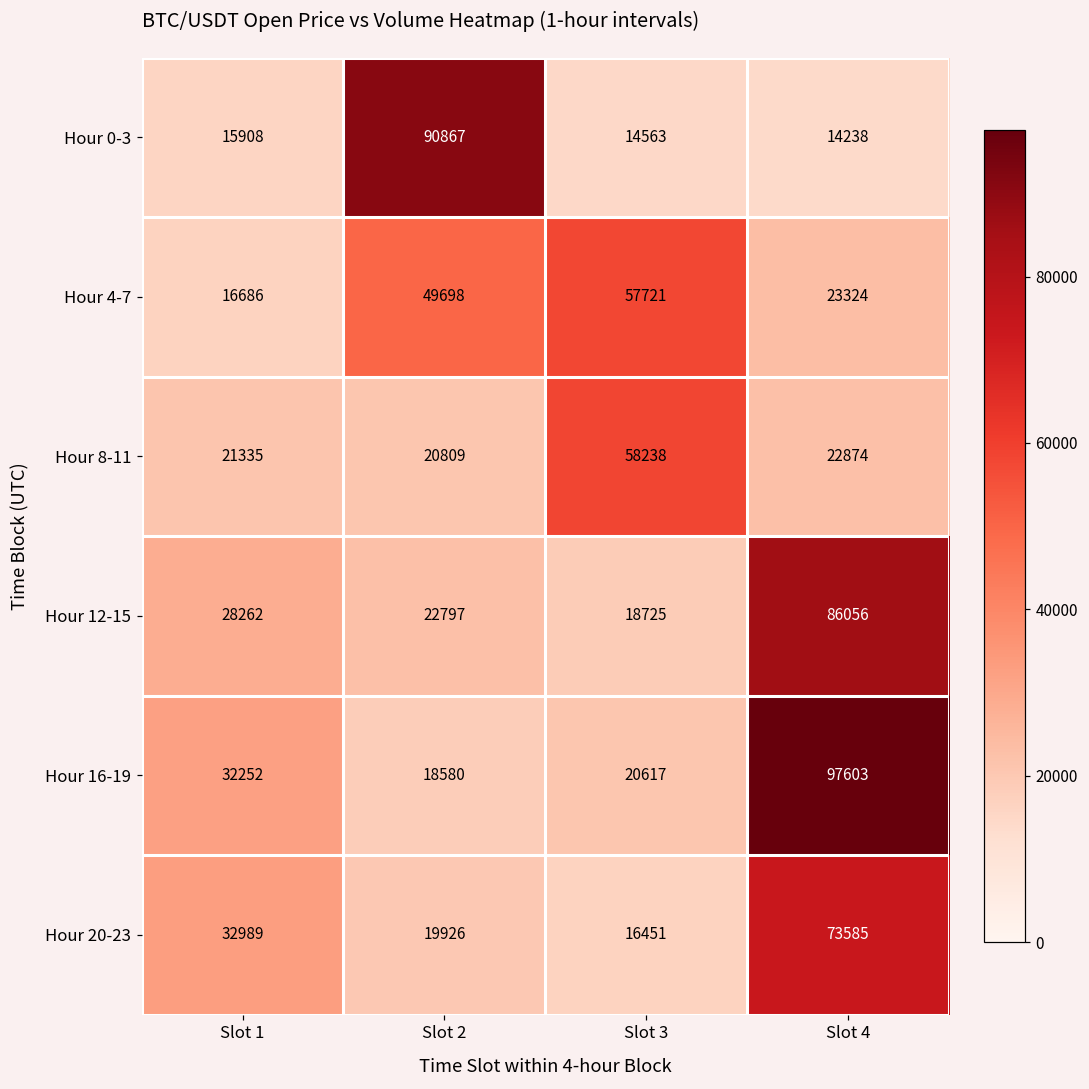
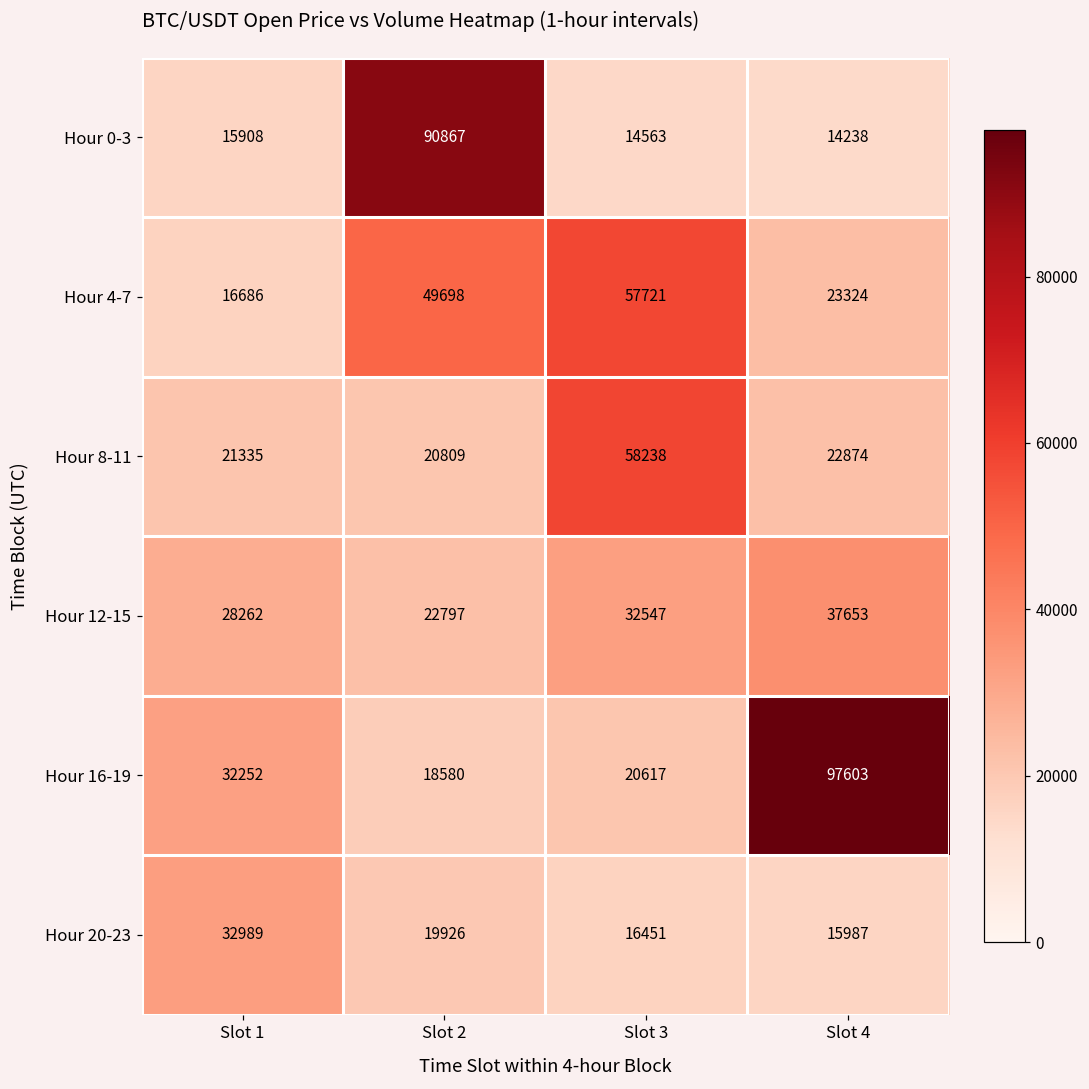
  {
    "Hour 0-3": {
      "Slot 1": 15908,
      "Slot 2": 90867,
      "Slot 3": 14563,
      "Slot 4": 14238
    },
    "Hour 4-7": {
      "Slot 1": 16686,
      "Slot 2": 49698,
      "Slot 3": 57721,
      "Slot 4": 23324
    },
    "Hour 8-11": {
      "Slot 1": 21335,
      "Slot 2": 20809,
      "Slot 3": 58238,
      "Slot 4": 22874
    },
    "Hour 12-15": {
      "Slot 1": 28262,
      "Slot 2": 22797,
-     "Slot 3": 18725,
-     "Slot 4": 86056
+     "Slot 3": 32547,
+     "Slot 4": 37653
    },
    "Hour 16-19": {
      "Slot 1": 32252,
      "Slot 2": 18580,
      "Slot 3": 20617,
      "Slot 4": 97603
    },
    "Hour 20-23": {
      "Slot 1": 32989,
      "Slot 2": 19926,
      "Slot 3": 16451,
-     "Slot 4": 73585
+     "Slot 4": 15987
    }
  }
